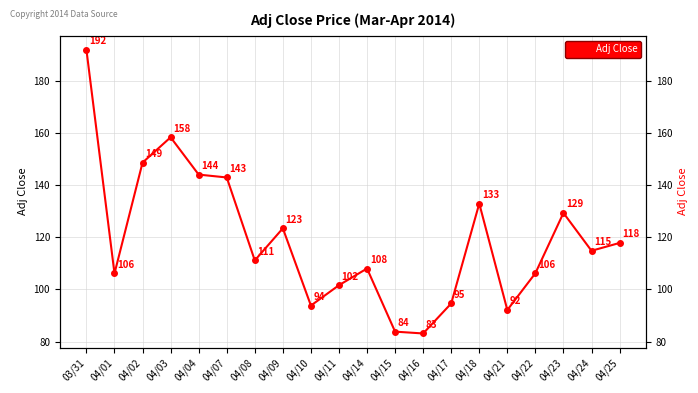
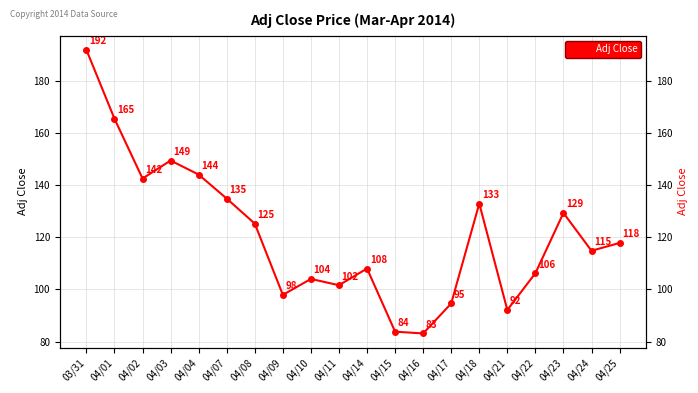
  {
    "03/31": 192,
-   "04/01": 106,
-   "04/02": 149,
-   "04/03": 158,
+   "04/01": 165,
+   "04/02": 142,
+   "04/03": 149,
    "04/04": 144,
-   "04/07": 143,
-   "04/08": 111,
-   "04/09": 123,
-   "04/10": 94,
+   "04/07": 135,
+   "04/08": 125,
+   "04/09": 98,
+   "04/10": 104,
    "04/11": 102,
    "04/14": 108,
    "04/15": 84,
    "04/16": 83,
    "04/17": 95,
    "04/18": 133,
    "04/21": 92,
    "04/22": 106,
    "04/23": 129,
    "04/24": 115,
    "04/25": 118
  }
